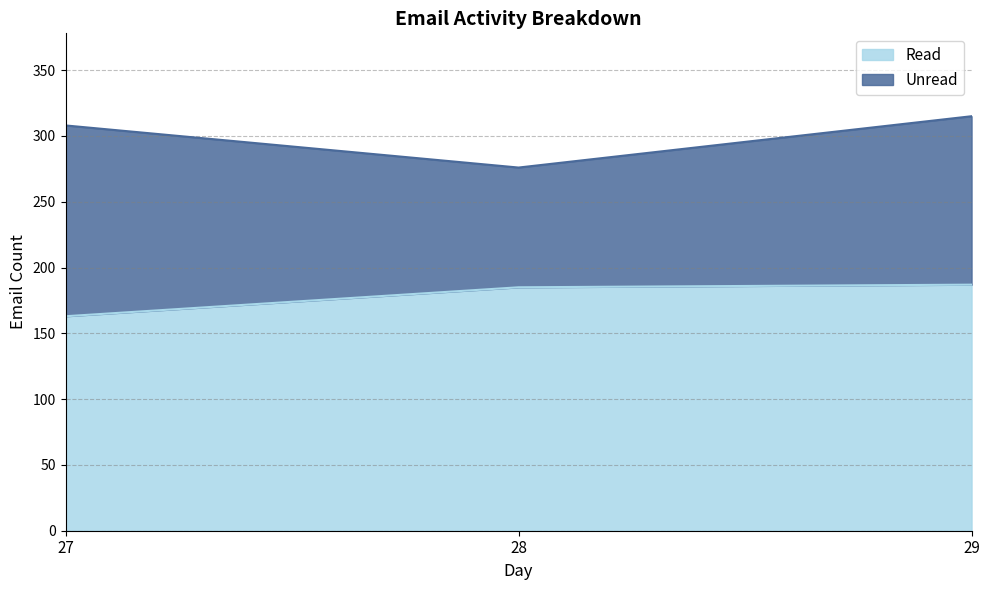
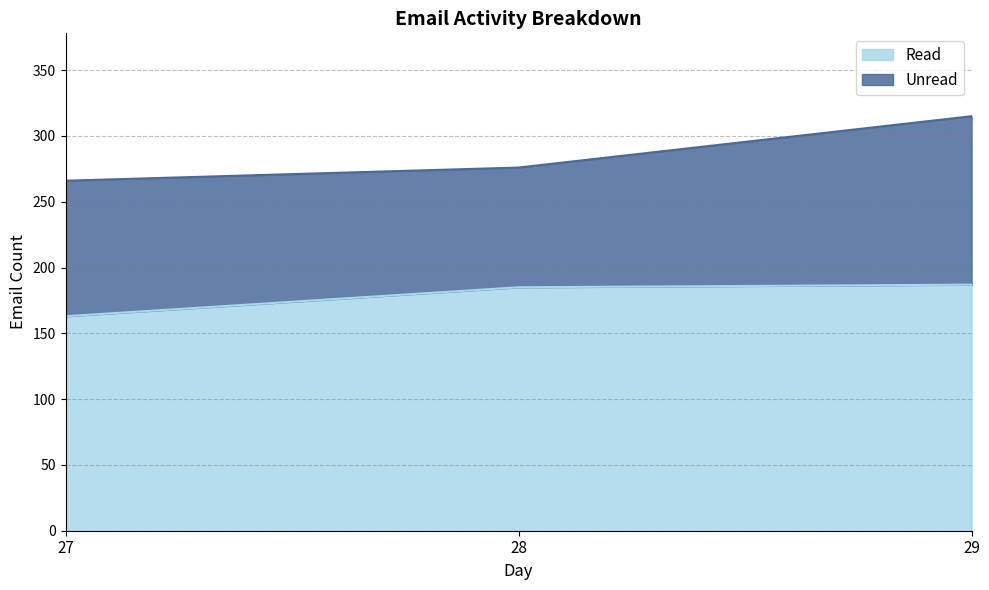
  {
    "Read": {
      "27": 163,
      "28": 185,
      "29": 187
    },
    "Unread": {
-     "27": 145,
+     "27": 103,
      "28": 91,
      "29": 128
    }
  }
